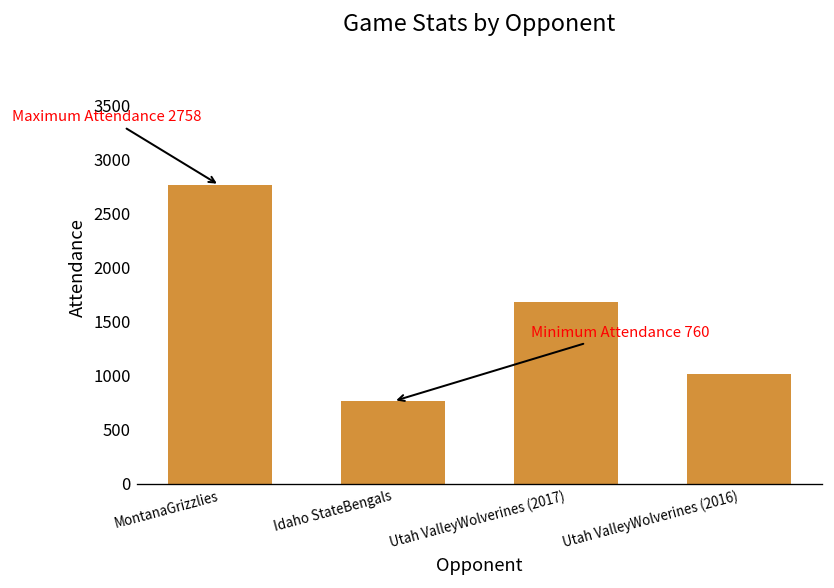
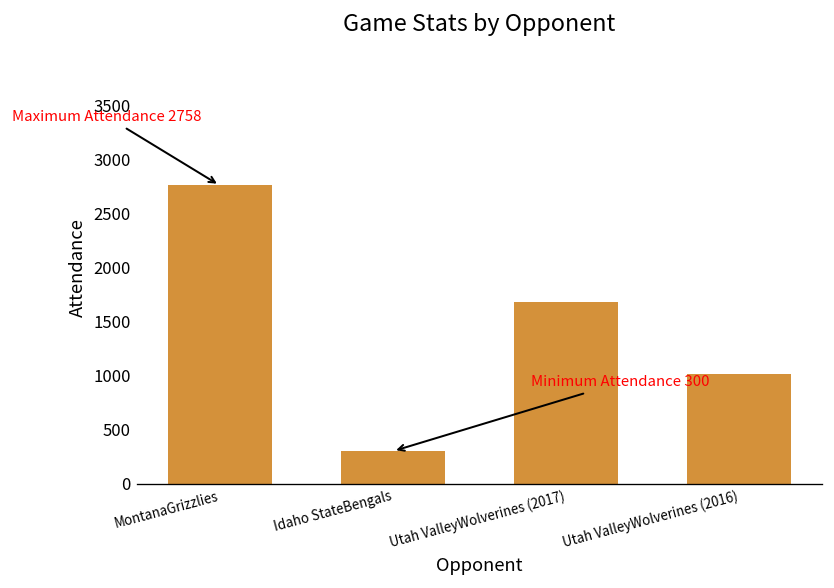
  {
    "MontanaGrizzlies": 2758,
-   "Idaho StateBengals": 760
+   "Idaho StateBengals": 300
  }
